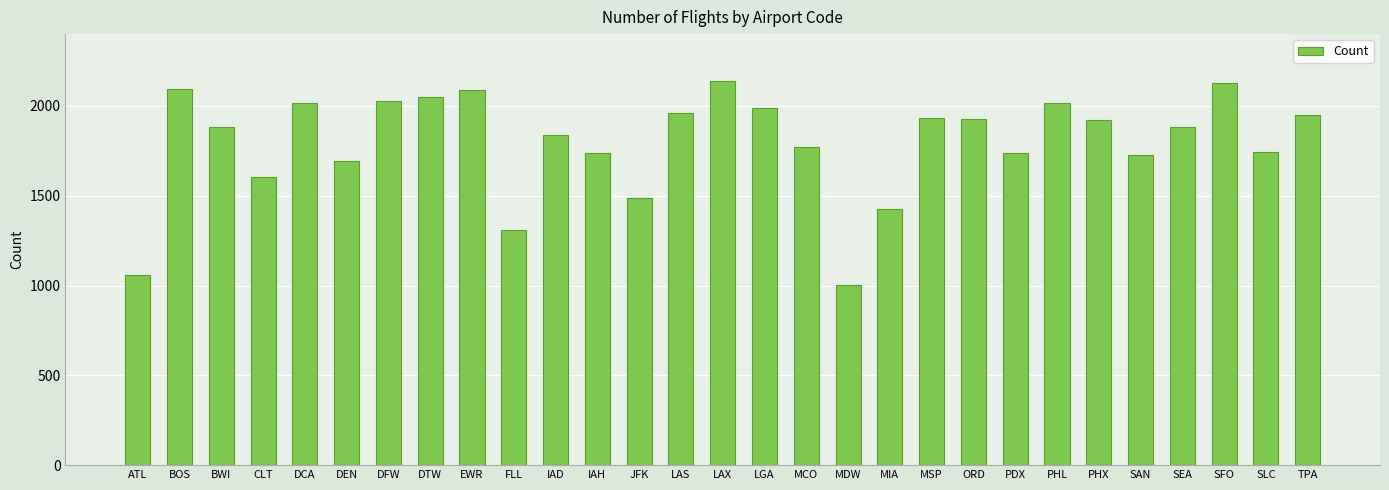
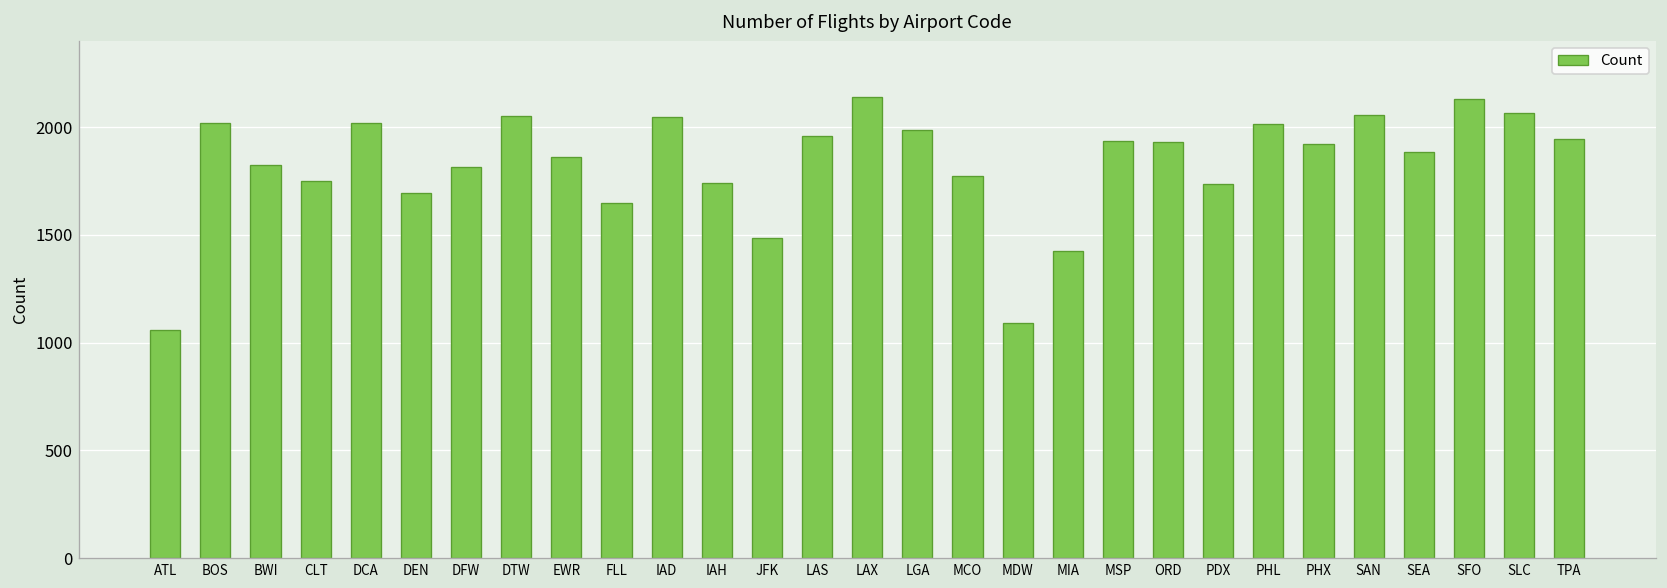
  {
    "ATL": 1060,
-   "BOS": 2090,
-   "BWI": 1890,
-   "CLT": 1610,
+   "BOS": 2020,
+   "BWI": 1820,
+   "CLT": 1750,
    "DCA": 2020,
    "DEN": 1690,
-   "DFW": 2030,
+   "DFW": 1820,
    "DTW": 2050,
-   "EWR": 2090,
-   "FLL": 1310,
-   "IAD": 1840,
+   "EWR": 1860,
+   "FLL": 1650,
+   "IAD": 2050,
    "IAH": 1740,
    "JFK": 1490,
    "LAS": 1960,
    "LAX": 2140,
    "LGA": 1990,
    "MCO": 1770,
-   "MDW": 1000,
+   "MDW": 1090,
    "MIA": 1430,
    "MSP": 1940,
    "ORD": 1930,
    "PDX": 1740,
    "PHL": 2020,
    "PHX": 1920,
-   "SAN": 1730,
+   "SAN": 2060,
    "SEA": 1880,
    "SFO": 2130,
-   "SLC": 1740,
+   "SLC": 2070,
    "TPA": 1950
  }
